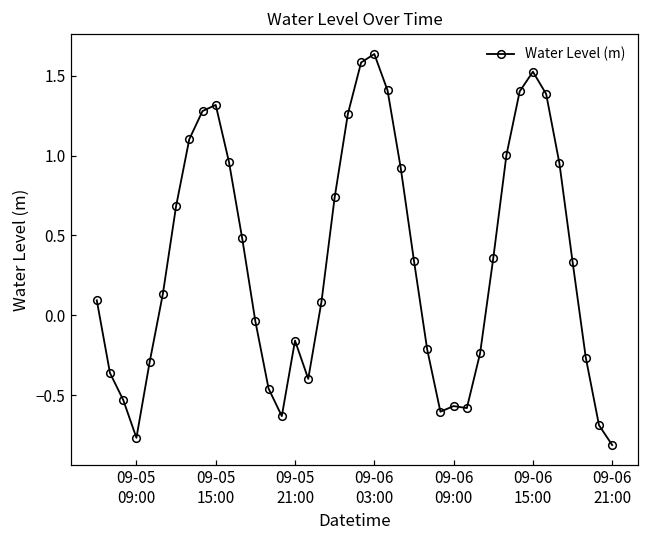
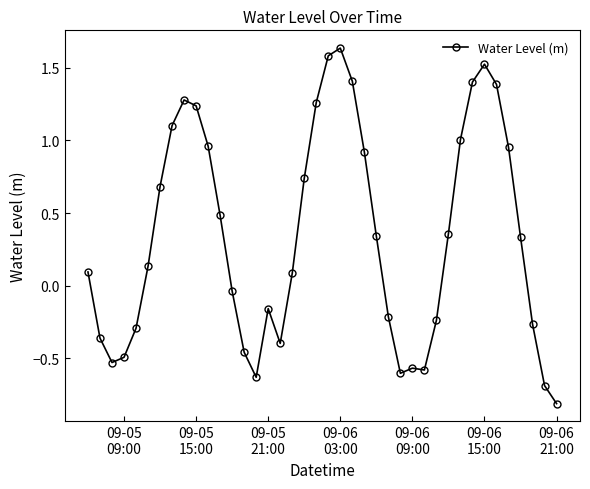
  {
-   "09-05 09:00": -0.77,
-   "09-05 15:00": 1.32,
+   "09-05 09:00": -0.49,
+   "09-05 15:00": 1.24,
    "09-05 21:00": -0.16,
    "09-06 03:00": 1.64,
    "09-06 09:00": -0.57,
    "09-06 15:00": 1.52,
    "09-06 21:00": -0.81
  }
